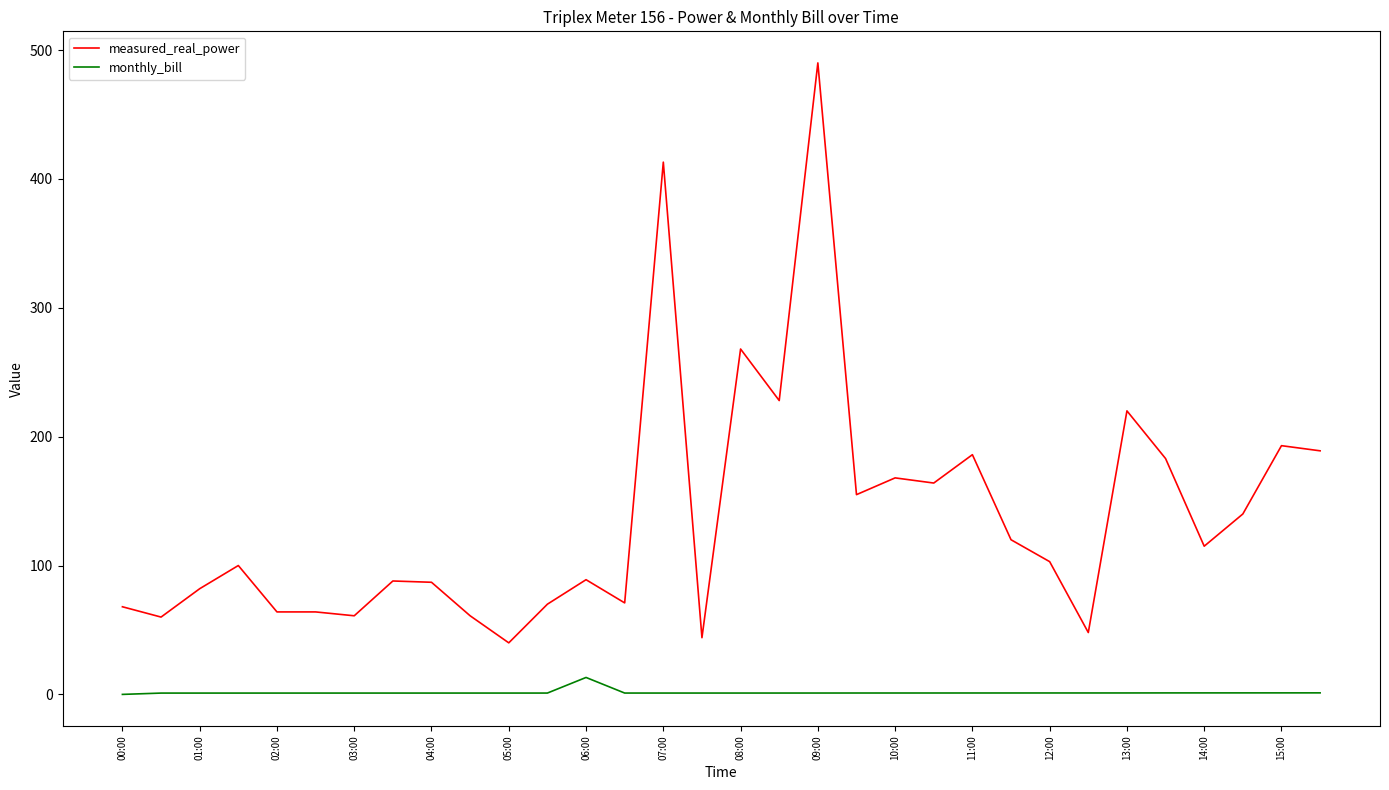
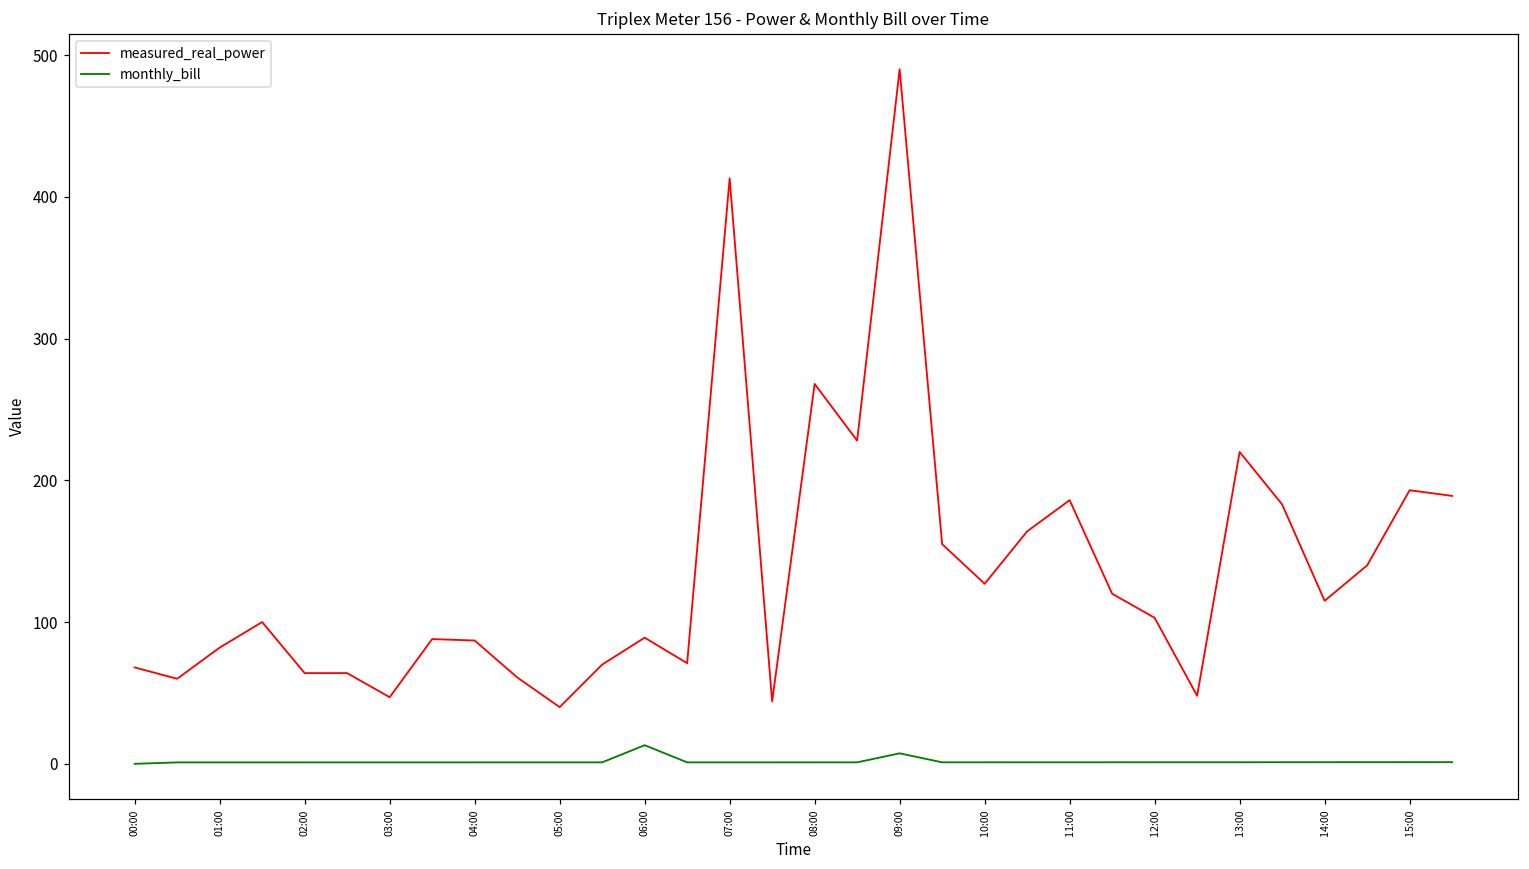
  {
    "measured_real_power": {
      "00:00": 68,
      "01:00": 82,
      "02:00": 64,
-     "03:00": 61,
+     "03:00": 47,
      "04:00": 87,
      "05:00": 40,
      "06:00": 89,
      "07:00": 413,
      "08:00": 268,
      "09:00": 490,
-     "10:00": 168,
+     "10:00": 127,
      "11:00": 186,
      "12:00": 103,
      "13:00": 220,
      "14:00": 115,
      "15:00": 193
    },
    "monthly_bill": {
      "00:00": 0,
      "01:00": 1,
      "02:00": 1,
      "03:00": 1,
      "04:00": 1,
      "05:00": 1,
      "06:00": 13,
      "07:00": 1,
      "08:00": 1,
-     "09:00": 1,
+     "09:00": 7,
      "10:00": 1,
      "11:00": 1,
      "12:00": 1,
      "13:00": 1,
      "14:00": 1,
      "15:00": 1
    }
  }
